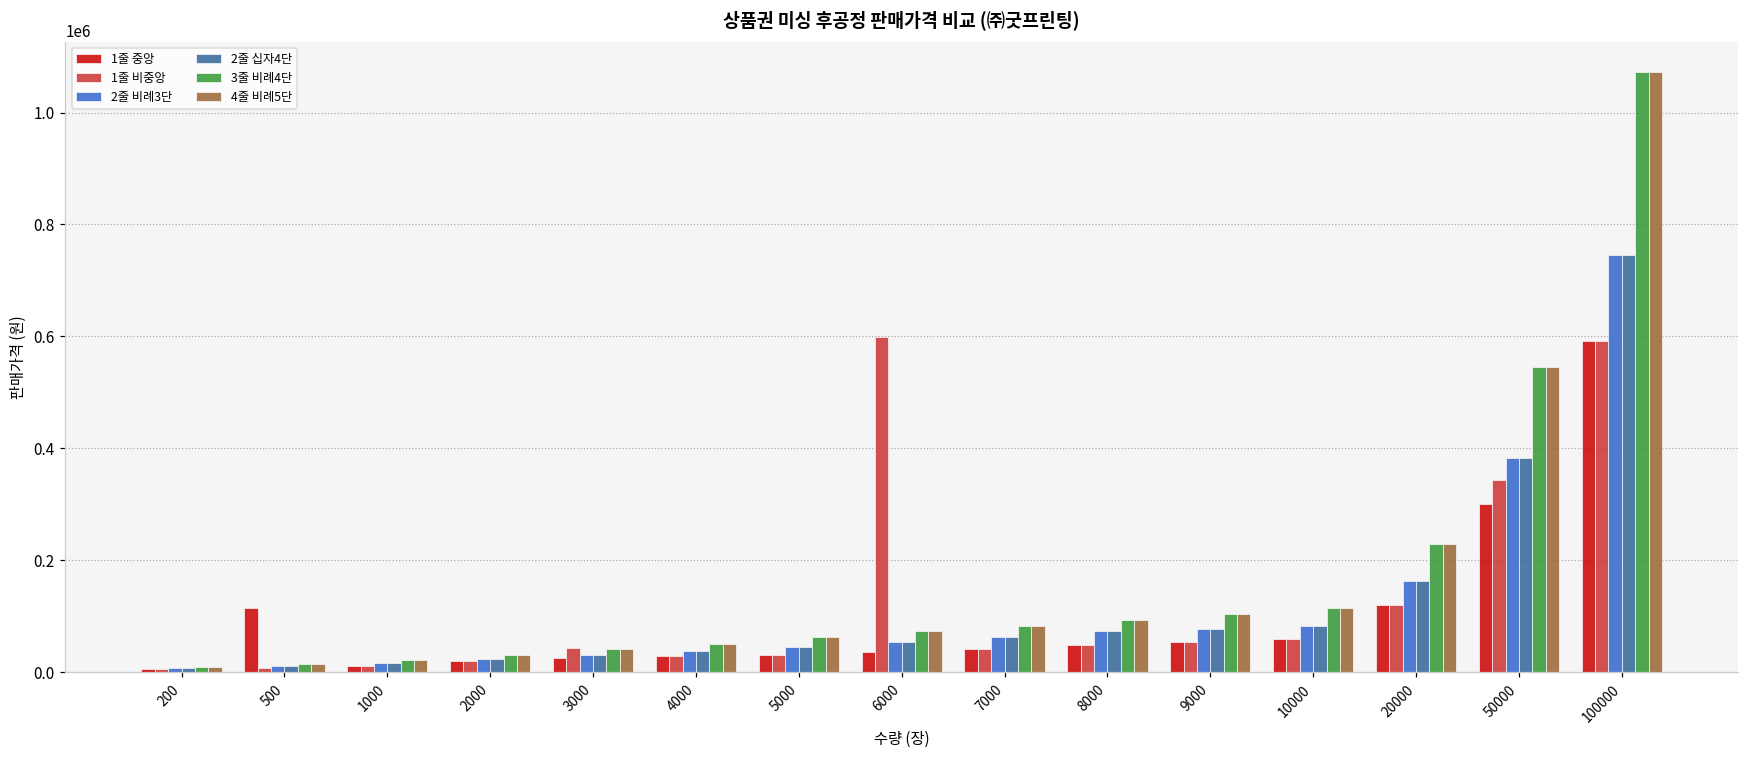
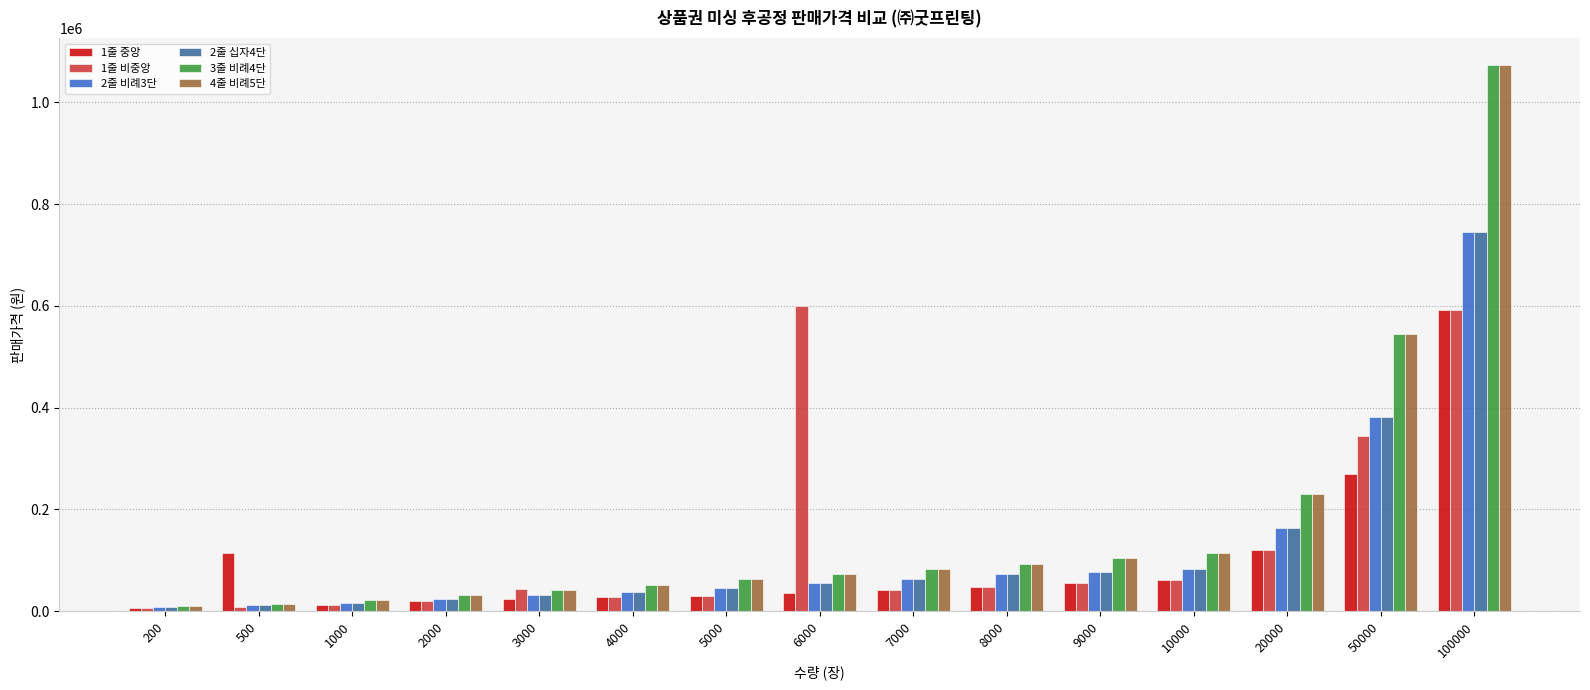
  {
    "1줄 중앙": {
      "200": 10000,
      "500": 110000,
      "1000": 10000,
      "2000": 20000,
      "3000": 20000,
      "4000": 30000,
      "5000": 30000,
      "6000": 40000,
      "7000": 40000,
      "8000": 50000,
      "9000": 50000,
      "10000": 60000,
      "20000": 120000,
-     "50000": 300000,
+     "50000": 270000,
      "100000": 590000
    },
    "1줄 비중앙": {
      "200": 10000,
      "500": 10000,
      "1000": 10000,
      "2000": 20000,
      "3000": 40000,
      "4000": 30000,
      "5000": 30000,
      "6000": 600000,
      "7000": 40000,
      "8000": 50000,
      "9000": 50000,
      "10000": 60000,
      "20000": 120000,
      "50000": 340000,
      "100000": 590000
    },
    "3줄 비례4단": {
      "200": 10000,
      "500": 10000,
      "1000": 20000,
      "2000": 30000,
      "3000": 40000,
      "4000": 50000,
      "5000": 60000,
      "6000": 70000,
      "7000": 80000,
      "8000": 90000,
      "9000": 100000,
      "10000": 110000,
      "20000": 230000,
      "50000": 550000,
      "100000": 1070000
    },
    "4줄 비례5단": {
      "200": 10000,
      "500": 10000,
      "1000": 20000,
      "2000": 30000,
      "3000": 40000,
      "4000": 50000,
      "5000": 60000,
      "6000": 70000,
      "7000": 80000,
      "8000": 90000,
      "9000": 100000,
      "10000": 110000,
      "20000": 230000,
      "50000": 550000,
      "100000": 1070000
    }
  }
